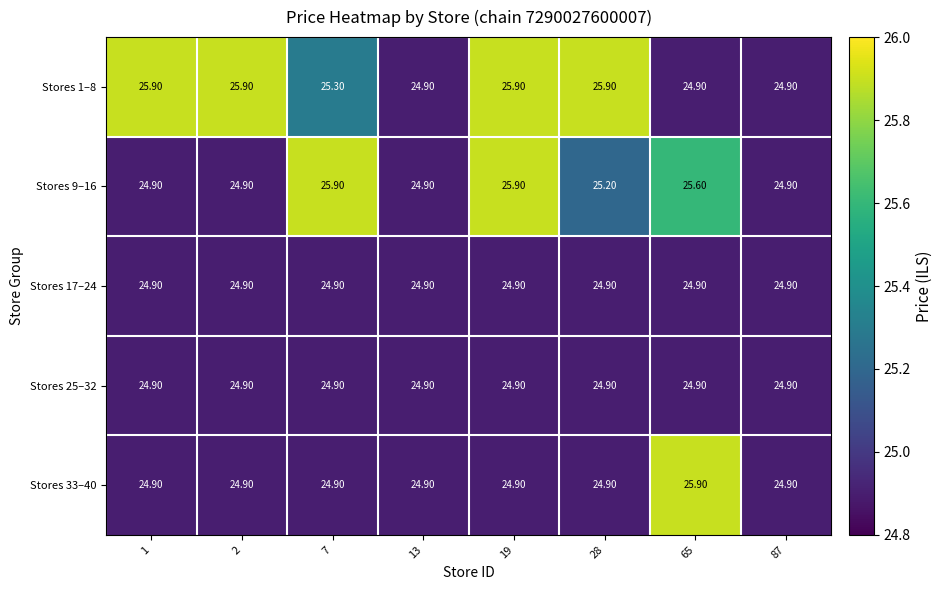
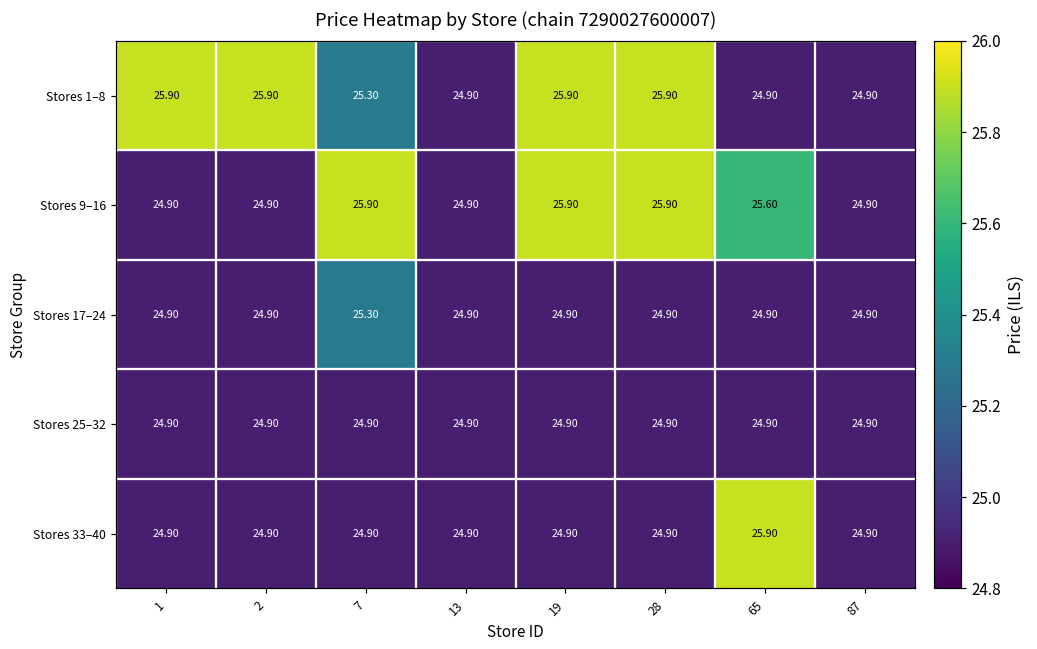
  {
    "Stores 1–8": {
      "1": 25.90,
      "2": 25.90,
      "7": 25.30,
      "13": 24.90,
      "19": 25.90,
      "28": 25.90,
      "65": 24.90,
      "87": 24.90
    },
    "Stores 9–16": {
      "1": 24.90,
      "2": 24.90,
      "7": 25.90,
      "13": 24.90,
      "19": 25.90,
-     "28": 25.20,
+     "28": 25.90,
      "65": 25.60,
      "87": 24.90
    },
    "Stores 17–24": {
      "1": 24.90,
      "2": 24.90,
-     "7": 24.90,
+     "7": 25.30,
      "13": 24.90,
      "19": 24.90,
      "28": 24.90,
      "65": 24.90,
      "87": 24.90
    },
    "Stores 25–32": {
      "1": 24.90,
      "2": 24.90,
      "7": 24.90,
      "13": 24.90,
      "19": 24.90,
      "28": 24.90,
      "65": 24.90,
      "87": 24.90
    },
    "Stores 33–40": {
      "1": 24.90,
      "2": 24.90,
      "7": 24.90,
      "13": 24.90,
      "19": 24.90,
      "28": 24.90,
      "65": 25.90,
      "87": 24.90
    }
  }
